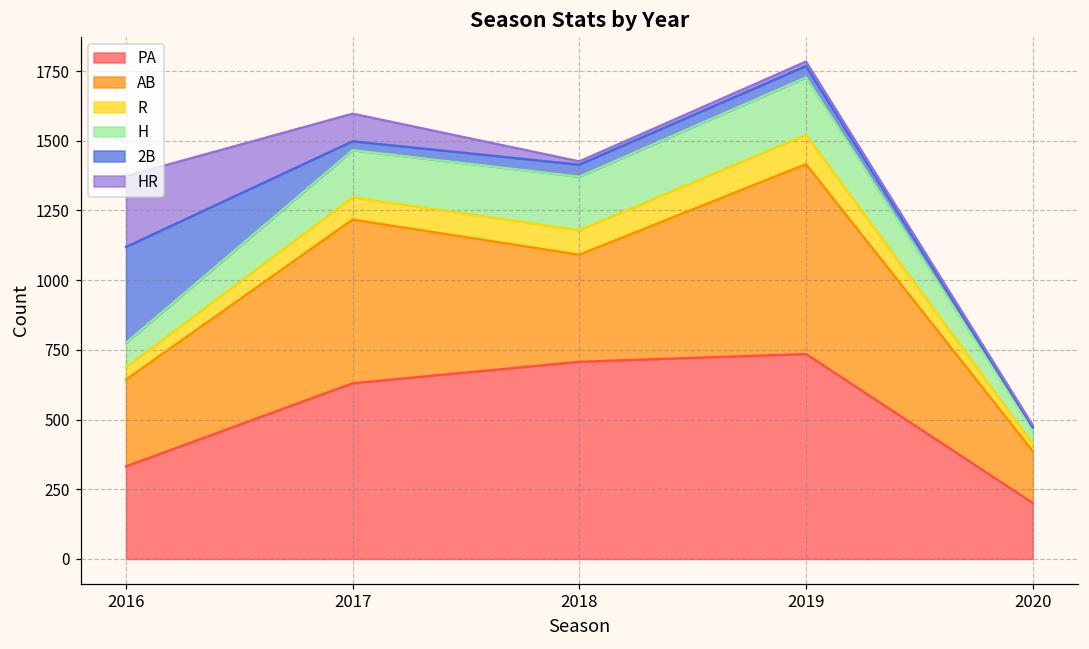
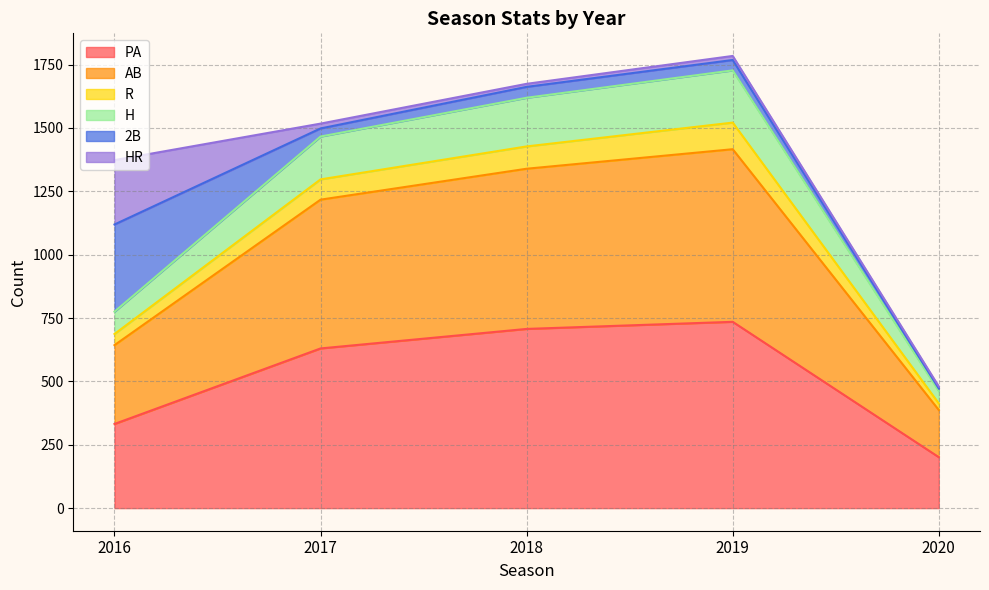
  {
    "PA": {
      "2016": 330,
      "2017": 630,
      "2018": 710,
      "2019": 740,
      "2020": 200
    },
    "AB": {
      "2016": 310,
      "2017": 590,
-     "2018": 380,
+     "2018": 630,
      "2019": 680,
      "2020": 190
    },
    "R": {
      "2016": 40,
      "2017": 80,
      "2018": 90,
      "2019": 110,
      "2020": 30
    },
    "H": {
      "2016": 90,
      "2017": 170,
      "2018": 190,
      "2019": 210
    },
    "2B": {
      "2016": 340,
      "2017": 30,
      "2018": 40,
      "2019": 40
    },
    "HR": {
-     "2017": 100,
+     "2017": 20,
      "2018": 10,
      "2019": 20
    }
  }
